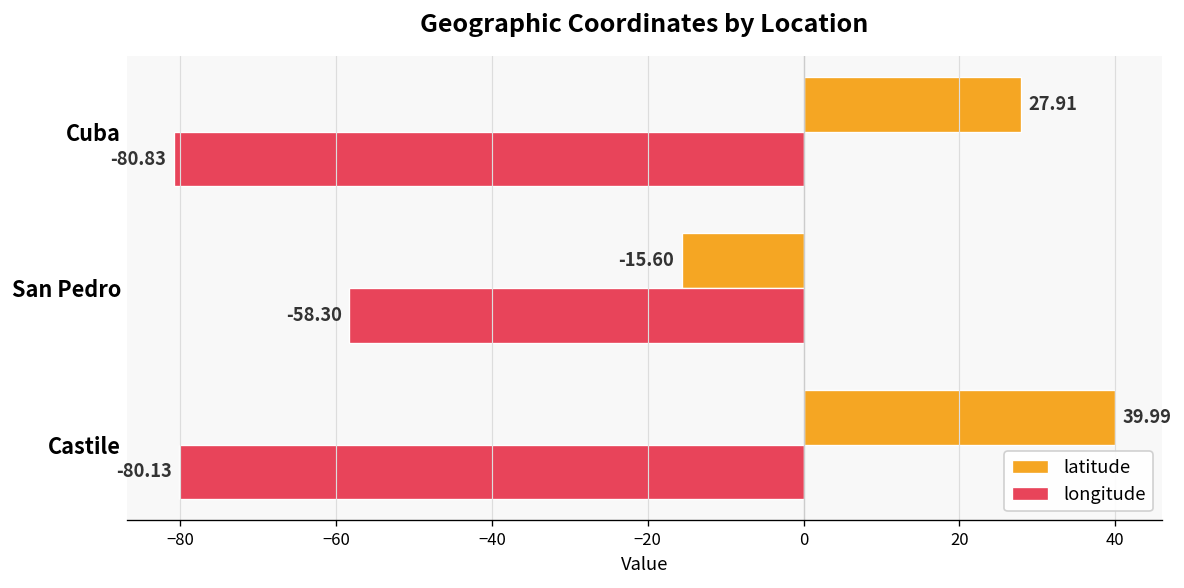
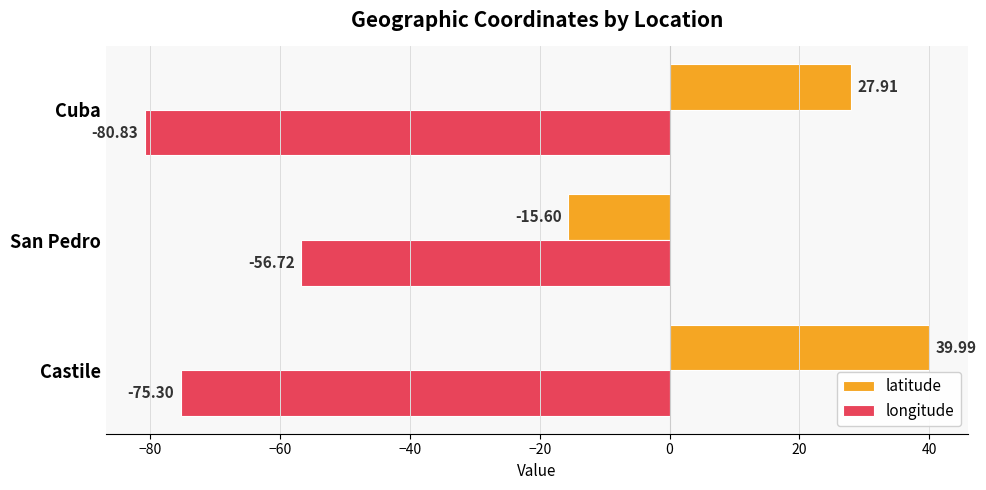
  {
    "latitude": {
      "Cuba": 27.91,
      "San Pedro": -15.60,
      "Castile": 39.99
    },
    "longitude": {
      "Cuba": -80.83,
-     "San Pedro": -58.30,
-     "Castile": -80.13
+     "San Pedro": -56.72,
+     "Castile": -75.30
    }
  }
